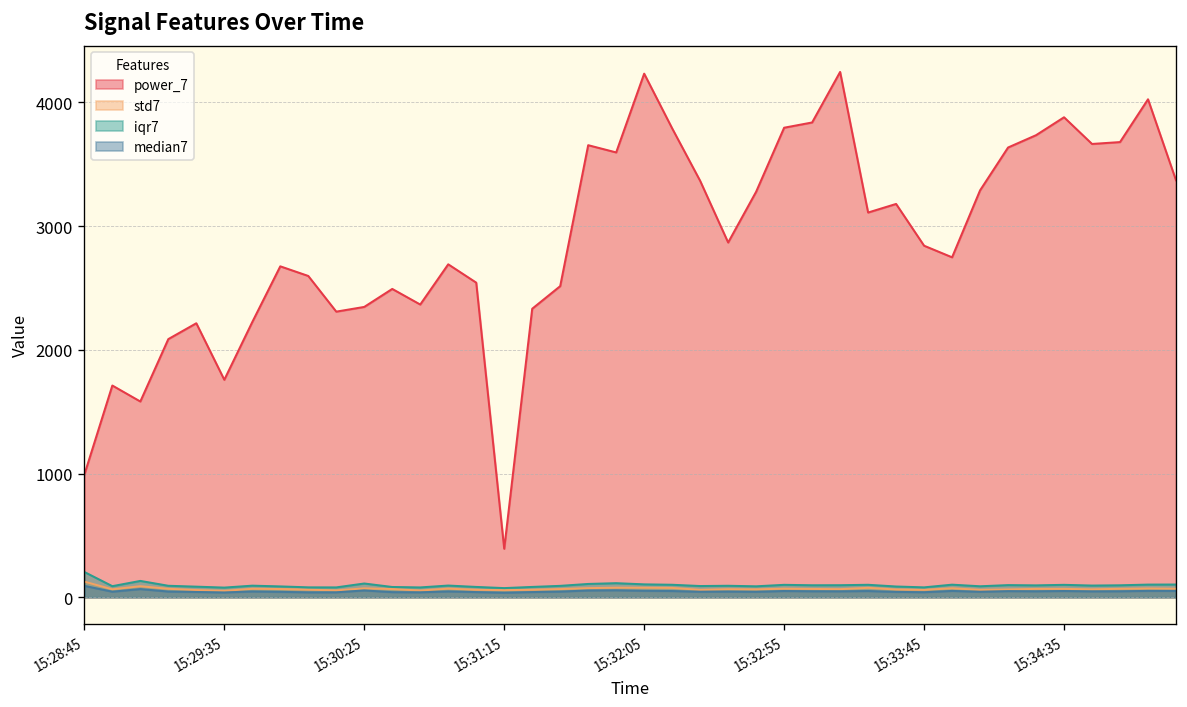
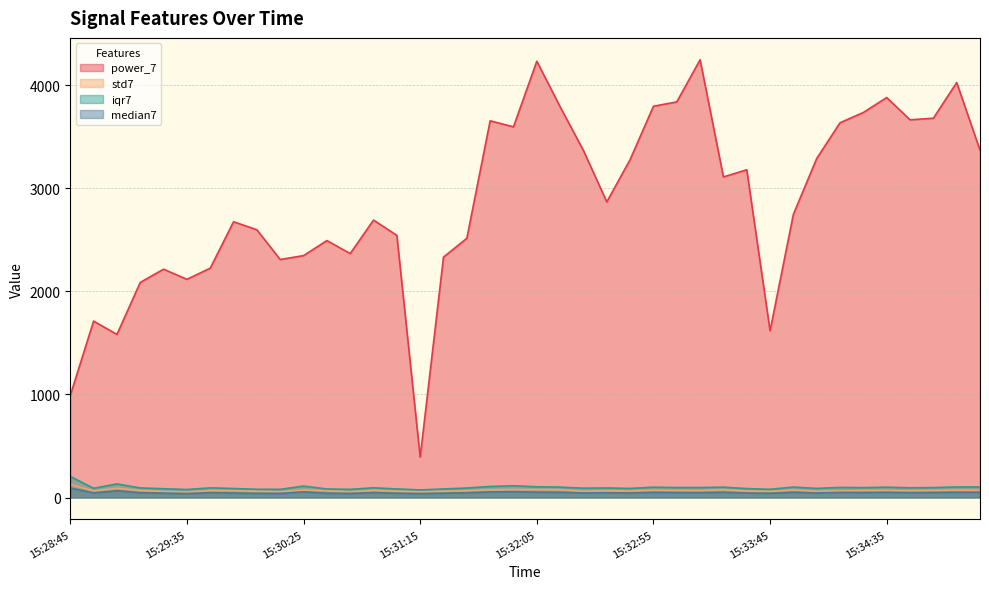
  {
    "power_7": {
      "15:28:45": 990,
-     "15:29:35": 1760,
+     "15:29:35": 2120,
      "15:30:25": 2350,
      "15:31:15": 390,
      "15:32:05": 4230,
      "15:32:55": 3800,
-     "15:33:45": 2840,
+     "15:33:45": 1620,
      "15:34:35": 3880
    },
    "std7": {
      "15:28:45": 130,
      "15:32:05": 80
    }
  }
